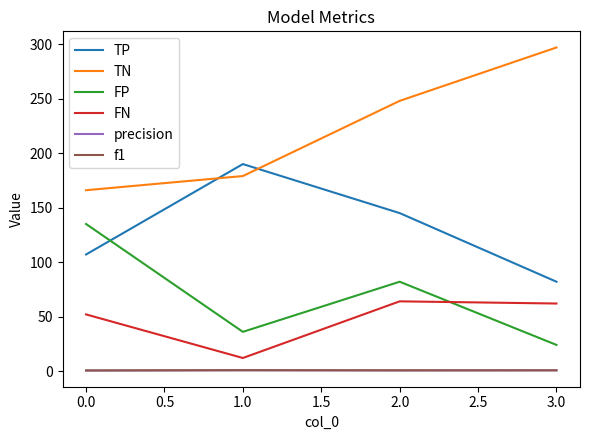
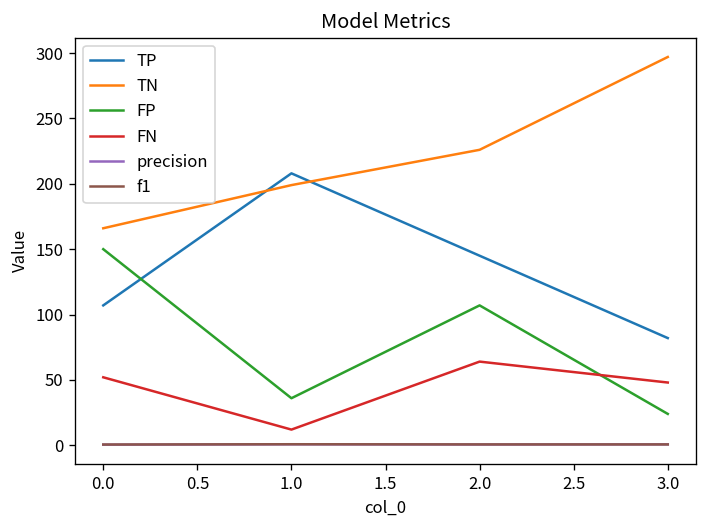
  {
    "TP": {
      "0.0": 107,
-     "1.0": 190,
+     "1.0": 208,
      "2.0": 145,
      "3.0": 82
    },
    "TN": {
      "0.0": 166,
-     "1.0": 179,
-     "2.0": 248,
+     "1.0": 199,
+     "2.0": 226,
      "3.0": 297
    },
    "FP": {
-     "0.0": 135,
+     "0.0": 150,
      "1.0": 36,
-     "2.0": 82,
+     "2.0": 107,
      "3.0": 24
    },
    "FN": {
      "0.0": 52,
      "1.0": 12,
      "2.0": 64,
-     "3.0": 62
+     "3.0": 48
    }
  }
